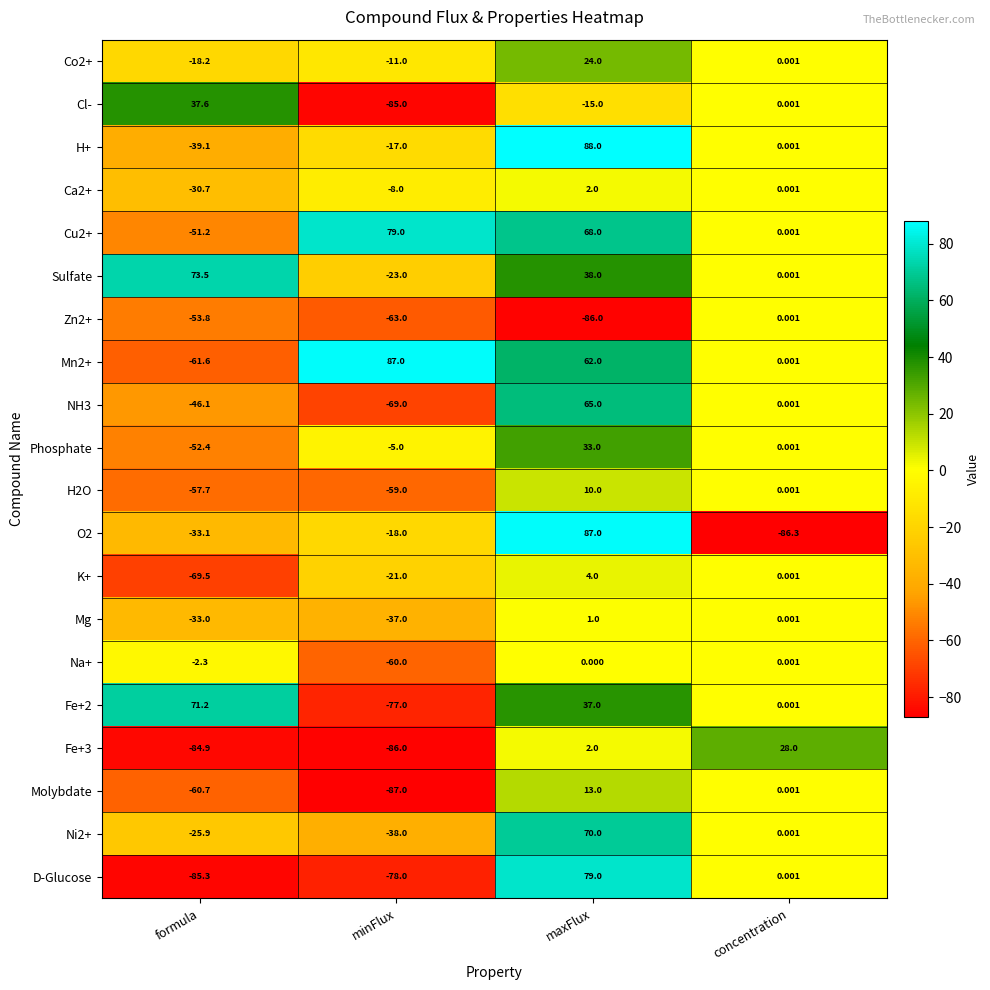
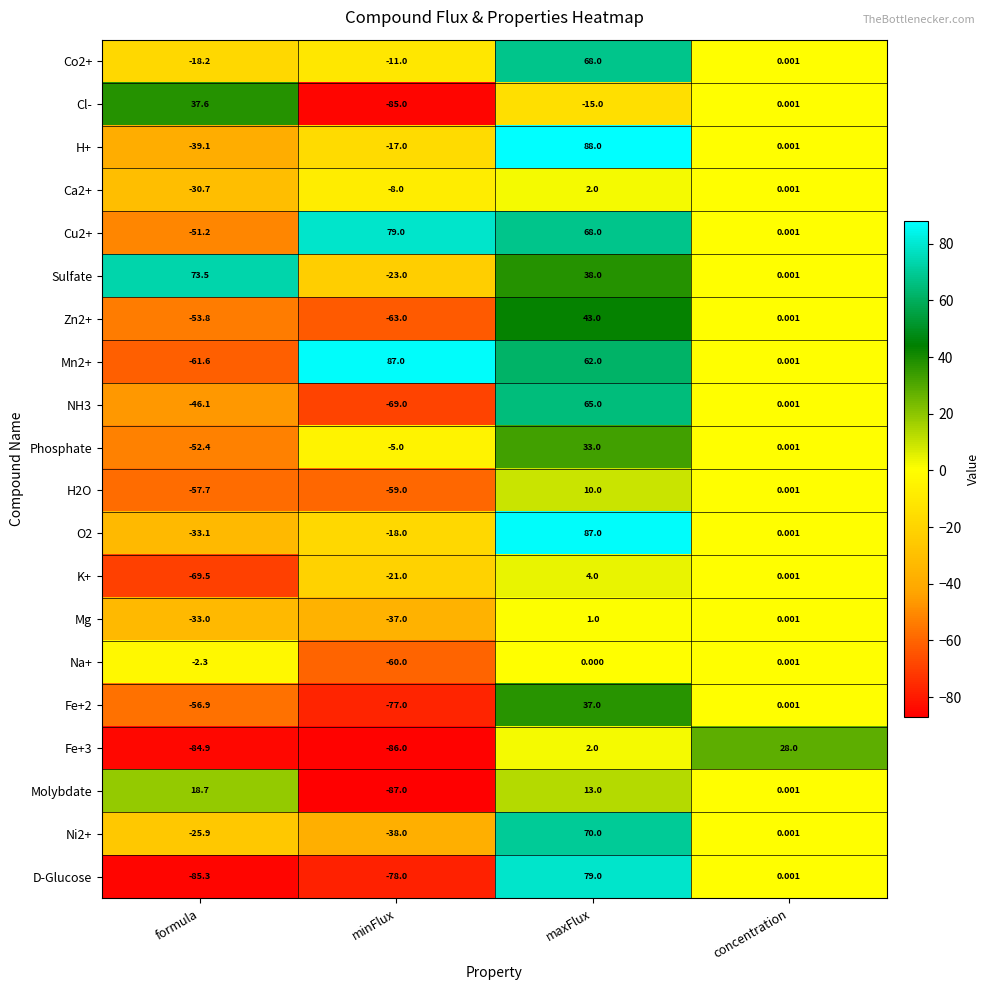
  {
    "Co2+": {
      "formula": -18.2,
      "minFlux": -11.0,
-     "maxFlux": 24.0,
+     "maxFlux": 68.0,
      "concentration": 0.001
    },
    "Cl-": {
      "formula": 37.6,
      "minFlux": -85.0,
      "maxFlux": -15.0,
      "concentration": 0.001
    },
    "H+": {
      "formula": -39.1,
      "minFlux": -17.0,
      "maxFlux": 88.0,
      "concentration": 0.001
    },
    "Ca2+": {
      "formula": -30.7,
      "minFlux": -8.0,
      "maxFlux": 2.0,
      "concentration": 0.001
    },
    "Cu2+": {
      "formula": -51.2,
      "minFlux": 79.0,
      "maxFlux": 68.0,
      "concentration": 0.001
    },
    "Sulfate": {
      "formula": 73.5,
      "minFlux": -23.0,
      "maxFlux": 38.0,
      "concentration": 0.001
    },
    "Zn2+": {
      "formula": -53.8,
      "minFlux": -63.0,
-     "maxFlux": -86.0,
+     "maxFlux": 43.0,
      "concentration": 0.001
    },
    "Mn2+": {
      "formula": -61.6,
      "minFlux": 87.0,
      "maxFlux": 62.0,
      "concentration": 0.001
    },
    "NH3": {
      "formula": -46.1,
      "minFlux": -69.0,
      "maxFlux": 65.0,
      "concentration": 0.001
    },
    "Phosphate": {
      "formula": -52.4,
      "minFlux": -5.0,
      "maxFlux": 33.0,
      "concentration": 0.001
    },
    "H2O": {
      "formula": -57.7,
      "minFlux": -59.0,
      "maxFlux": 10.0,
      "concentration": 0.001
    },
    "O2": {
      "formula": -33.1,
      "minFlux": -18.0,
      "maxFlux": 87.0,
-     "concentration": -86.3
+     "concentration": 0.001
    },
    "K+": {
      "formula": -69.5,
      "minFlux": -21.0,
      "maxFlux": 4.0,
      "concentration": 0.001
    },
    "Mg": {
      "formula": -33.0,
      "minFlux": -37.0,
      "maxFlux": 1.0,
      "concentration": 0.001
    },
    "Na+": {
      "formula": -2.3,
      "minFlux": -60.0,
      "maxFlux": 0.000,
      "concentration": 0.001
    },
    "Fe+2": {
-     "formula": 71.2,
+     "formula": -56.9,
      "minFlux": -77.0,
      "maxFlux": 37.0,
      "concentration": 0.001
    },
    "Fe+3": {
      "formula": -84.9,
      "minFlux": -86.0,
      "maxFlux": 2.0,
      "concentration": 28.0
    },
    "Molybdate": {
-     "formula": -60.7,
+     "formula": 18.7,
      "minFlux": -87.0,
      "maxFlux": 13.0,
      "concentration": 0.001
    },
    "Ni2+": {
      "formula": -25.9,
      "minFlux": -38.0,
      "maxFlux": 70.0,
      "concentration": 0.001
    },
    "D-Glucose": {
      "formula": -85.3,
      "minFlux": -78.0,
      "maxFlux": 79.0,
      "concentration": 0.001
    }
  }
